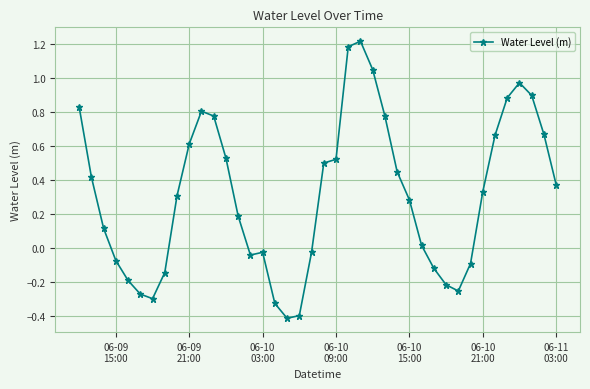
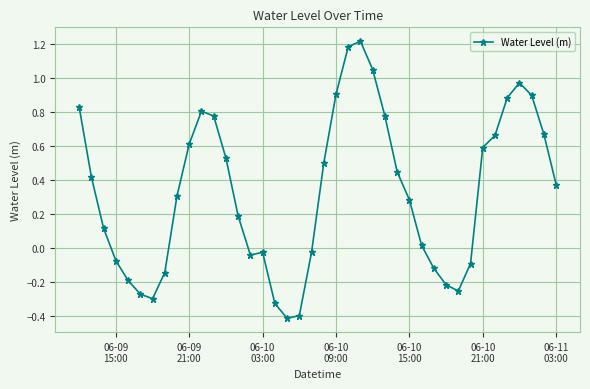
  {
    "06-09 15:00": -0.07,
    "06-09 21:00": 0.61,
    "06-10 03:00": -0.02,
-   "06-10 09:00": 0.52,
+   "06-10 09:00": 0.90,
    "06-10 15:00": 0.28,
-   "06-10 21:00": 0.33,
+   "06-10 21:00": 0.59,
    "06-11 03:00": 0.37
  }
